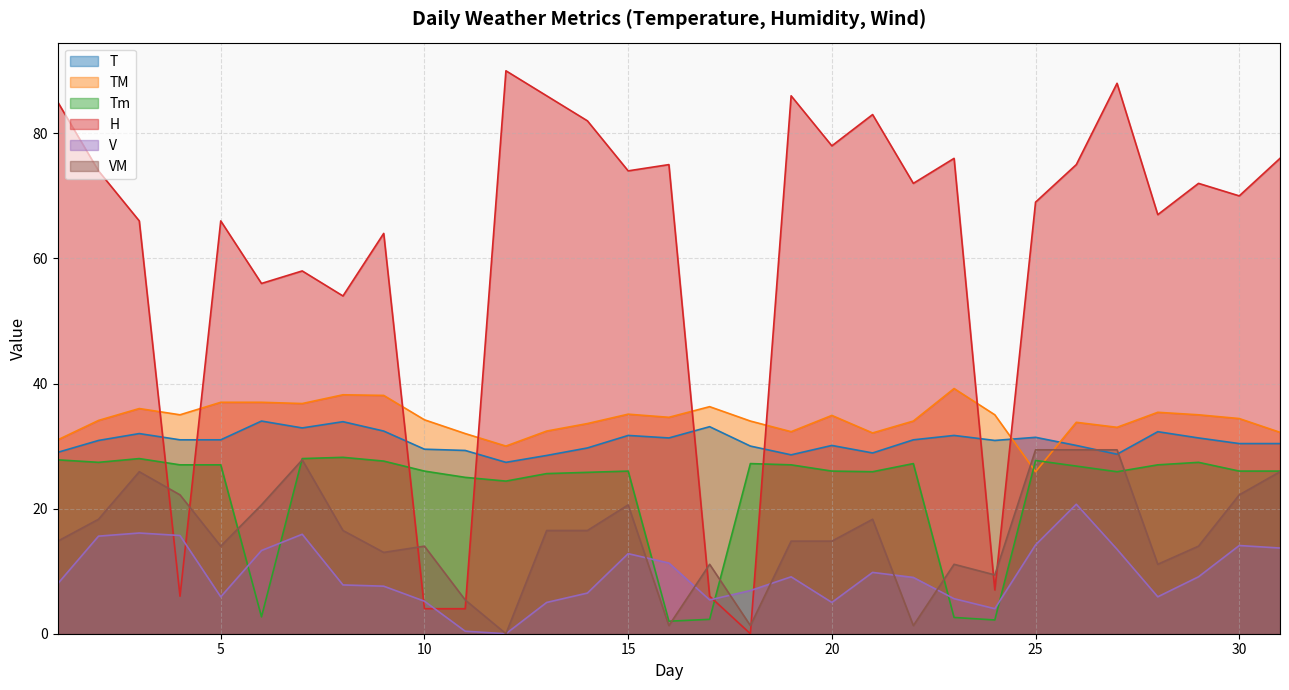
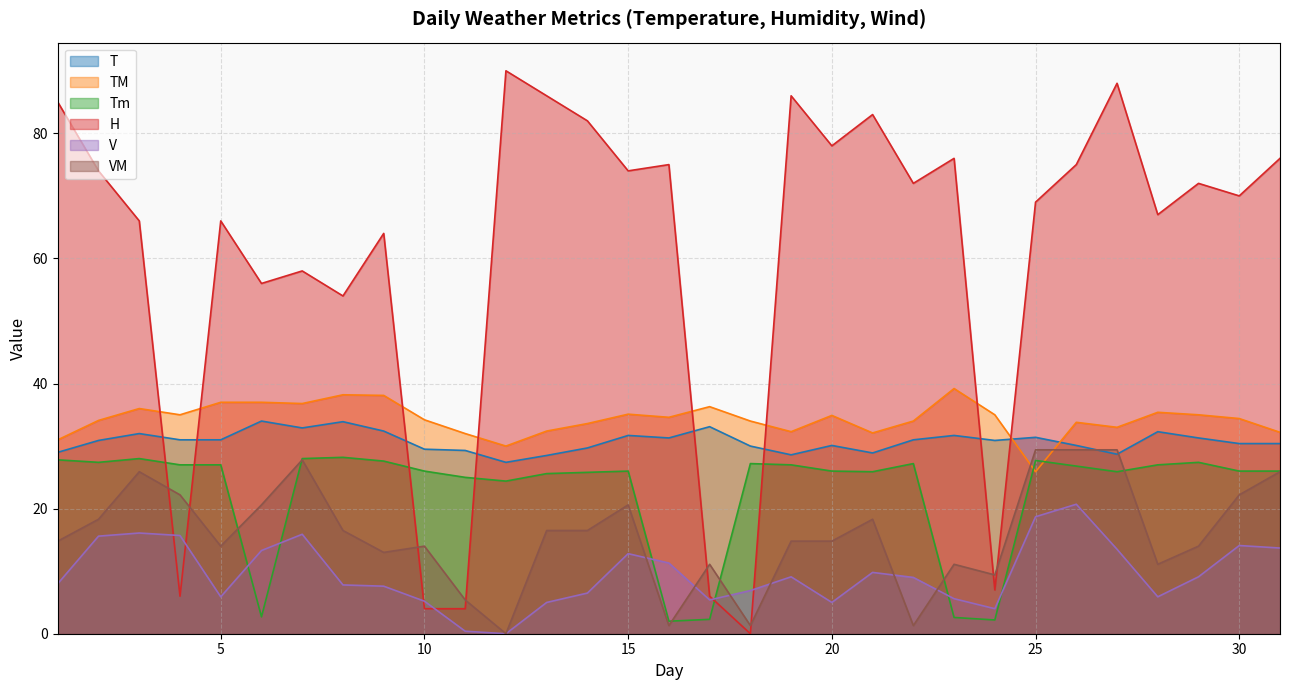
  {
    "T": {
      "5": 31,
      "10": 30,
      "15": 32,
      "20": 30,
      "25": 31,
      "30": 30
    },
    "TM": {
      "5": 37,
      "10": 34,
      "15": 35,
      "20": 35,
      "25": 26,
      "30": 34
    },
    "Tm": {
      "5": 27,
      "10": 26,
      "15": 26,
      "20": 26,
      "25": 28,
      "30": 26
    },
    "H": {
      "5": 66,
      "10": 4,
      "15": 74,
      "20": 78,
      "25": 69,
      "30": 70
    },
    "V": {
      "5": 6,
      "10": 5,
      "15": 13,
      "20": 5,
-     "25": 14,
+     "25": 19,
      "30": 14
    },
    "VM": {
      "5": 14,
      "10": 14,
      "15": 21,
      "20": 15,
      "25": 29,
      "30": 22
    }
  }
